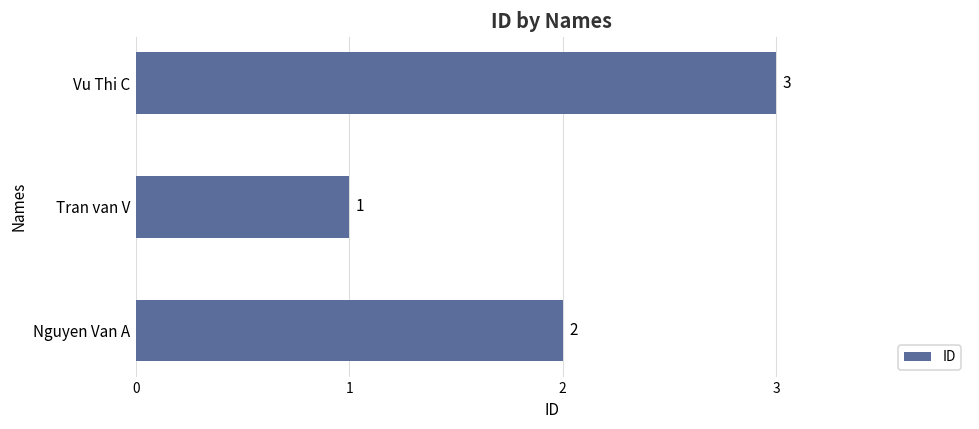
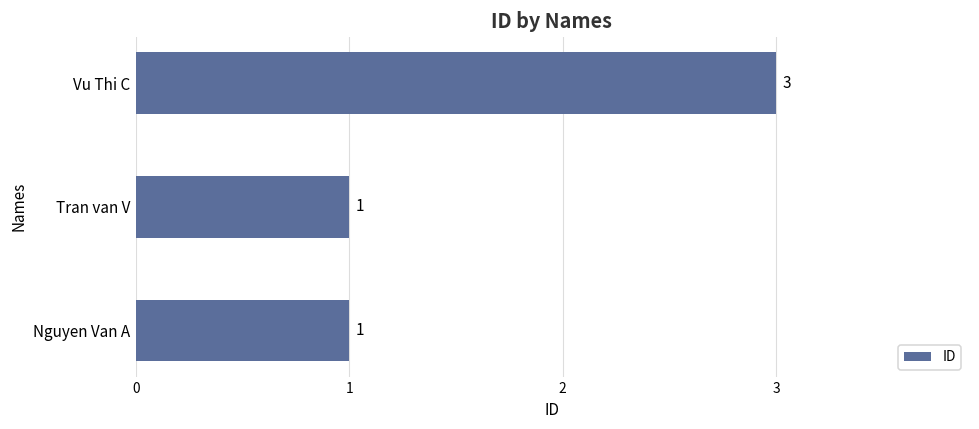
  {
    "Vu Thi C": 3,
    "Tran van V": 1,
-   "Nguyen Van A": 2
+   "Nguyen Van A": 1
  }
